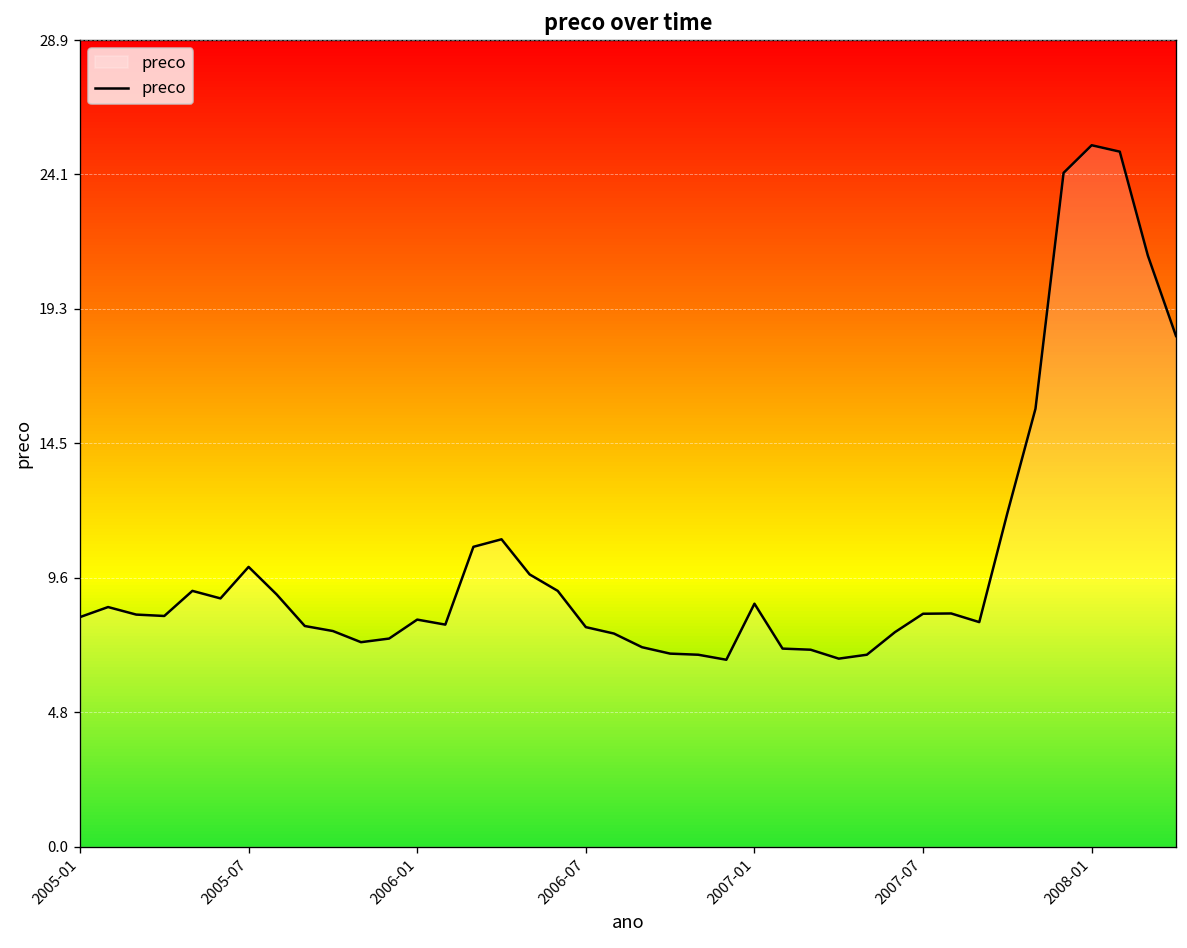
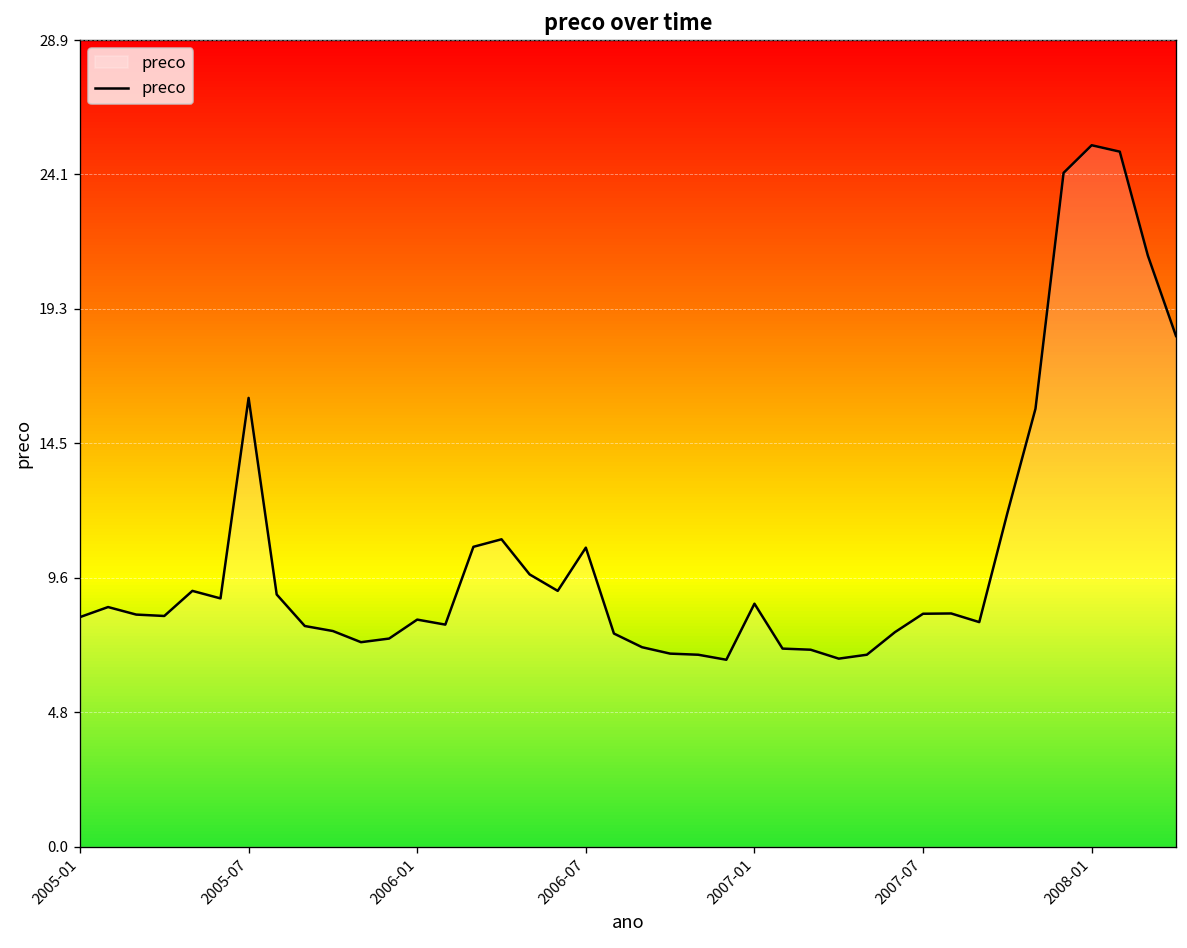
  {
    "2005-01": 8.2,
-   "2005-07": 10.0,
+   "2005-07": 16.1,
    "2006-01": 8.2,
-   "2006-07": 7.9,
+   "2006-07": 10.7,
    "2007-01": 8.7,
    "2007-07": 8.4,
    "2008-01": 25.2
  }
